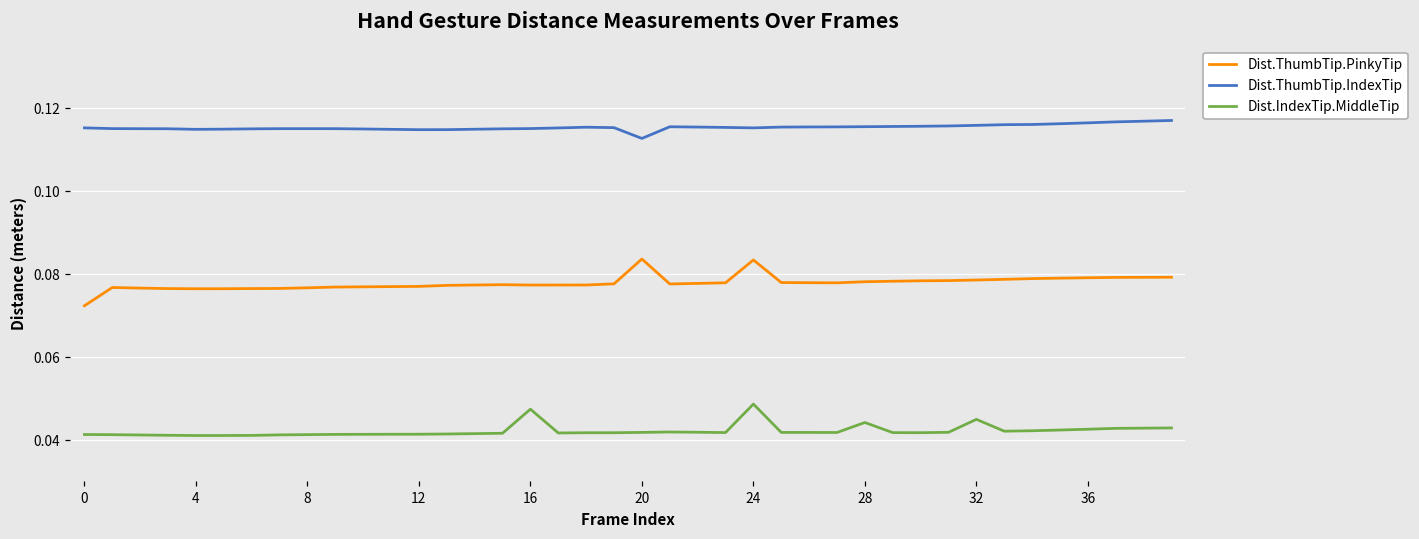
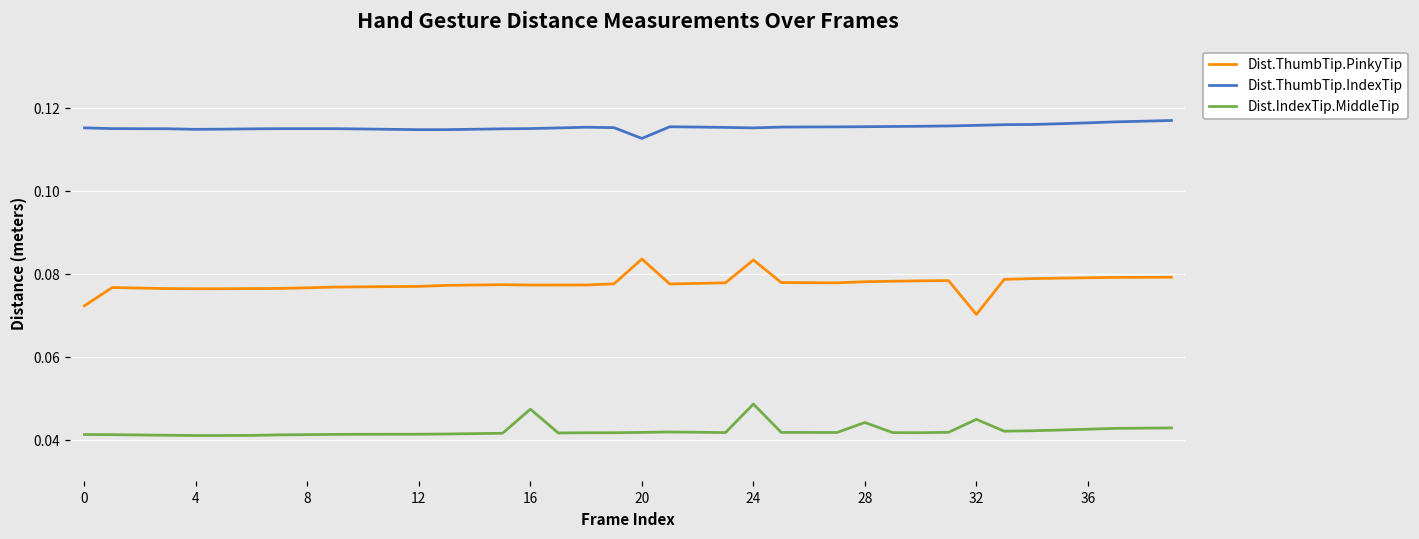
  {
    "Dist.ThumbTip.PinkyTip": {
      "0": 0.072,
      "4": 0.076,
      "8": 0.077,
      "12": 0.077,
      "16": 0.077,
      "20": 0.084,
      "24": 0.083,
      "28": 0.078,
-     "32": 0.079,
+     "32": 0.070,
      "36": 0.079
    },
    "Dist.ThumbTip.IndexTip": {
      "0": 0.115,
      "4": 0.115,
      "8": 0.115,
      "12": 0.115,
      "16": 0.115,
      "20": 0.113,
      "24": 0.115,
      "28": 0.116,
      "32": 0.116,
      "36": 0.116
    },
    "Dist.IndexTip.MiddleTip": {
      "0": 0.041,
      "4": 0.041,
      "8": 0.041,
      "12": 0.041,
      "16": 0.047,
      "20": 0.042,
      "24": 0.049,
      "28": 0.044,
      "32": 0.045,
      "36": 0.043
    }
  }
